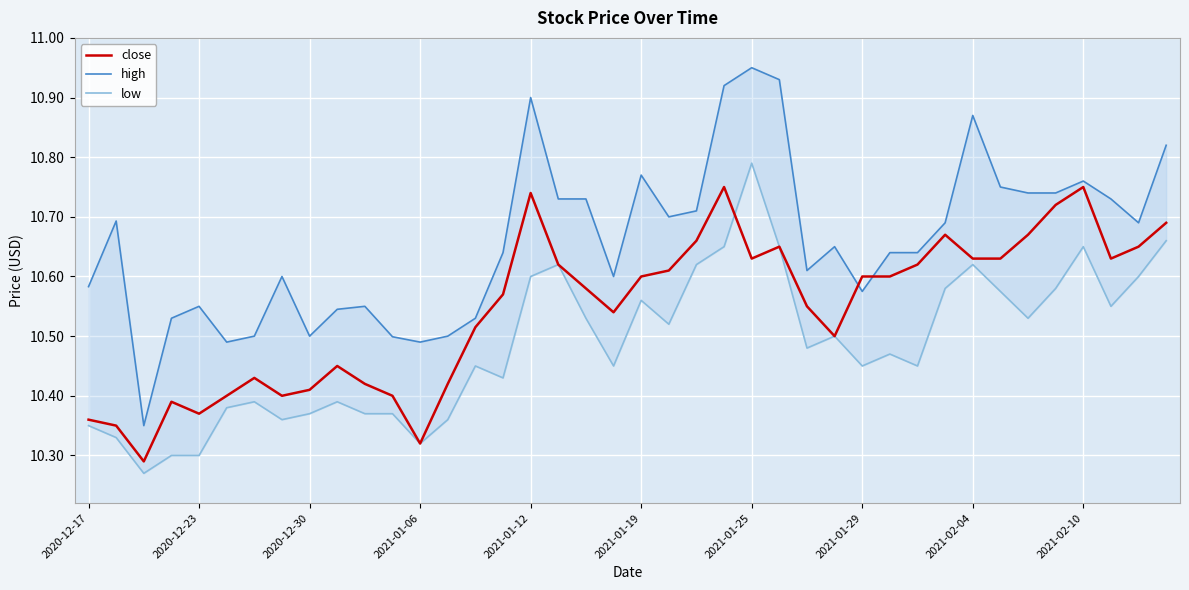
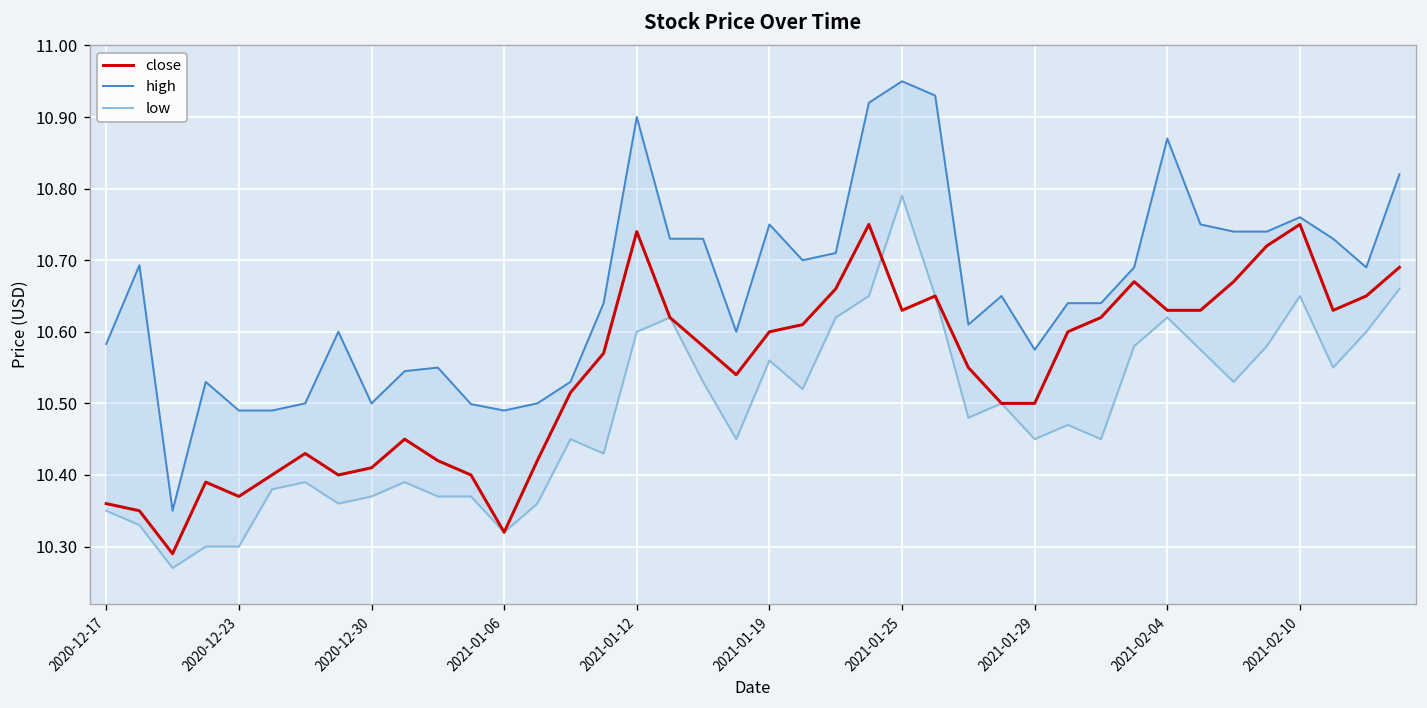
  {
    "close": {
      "2020-12-17": 10.36,
      "2020-12-23": 10.37,
      "2020-12-30": 10.41,
      "2021-01-12": 10.74,
      "2021-01-19": 10.6,
      "2021-01-25": 10.63,
-     "2021-01-29": 10.6,
+     "2021-01-29": 10.5,
      "2021-02-04": 10.63,
      "2021-02-10": 10.75
    },
    "high": {
      "2020-12-17": 10.58,
-     "2020-12-23": 10.55,
+     "2020-12-23": 10.49,
      "2020-12-30": 10.50,
      "2021-01-06": 10.49,
      "2021-01-12": 10.90,
-     "2021-01-19": 10.77,
+     "2021-01-19": 10.75,
      "2021-01-25": 10.95,
      "2021-01-29": 10.58,
      "2021-02-04": 10.87,
      "2021-02-10": 10.76
    },
    "low": {
      "2020-12-17": 10.35,
      "2020-12-23": 10.30,
      "2020-12-30": 10.37,
      "2021-01-12": 10.60,
      "2021-01-19": 10.56,
      "2021-01-25": 10.79,
      "2021-01-29": 10.45,
      "2021-02-04": 10.62,
      "2021-02-10": 10.65
    }
  }
